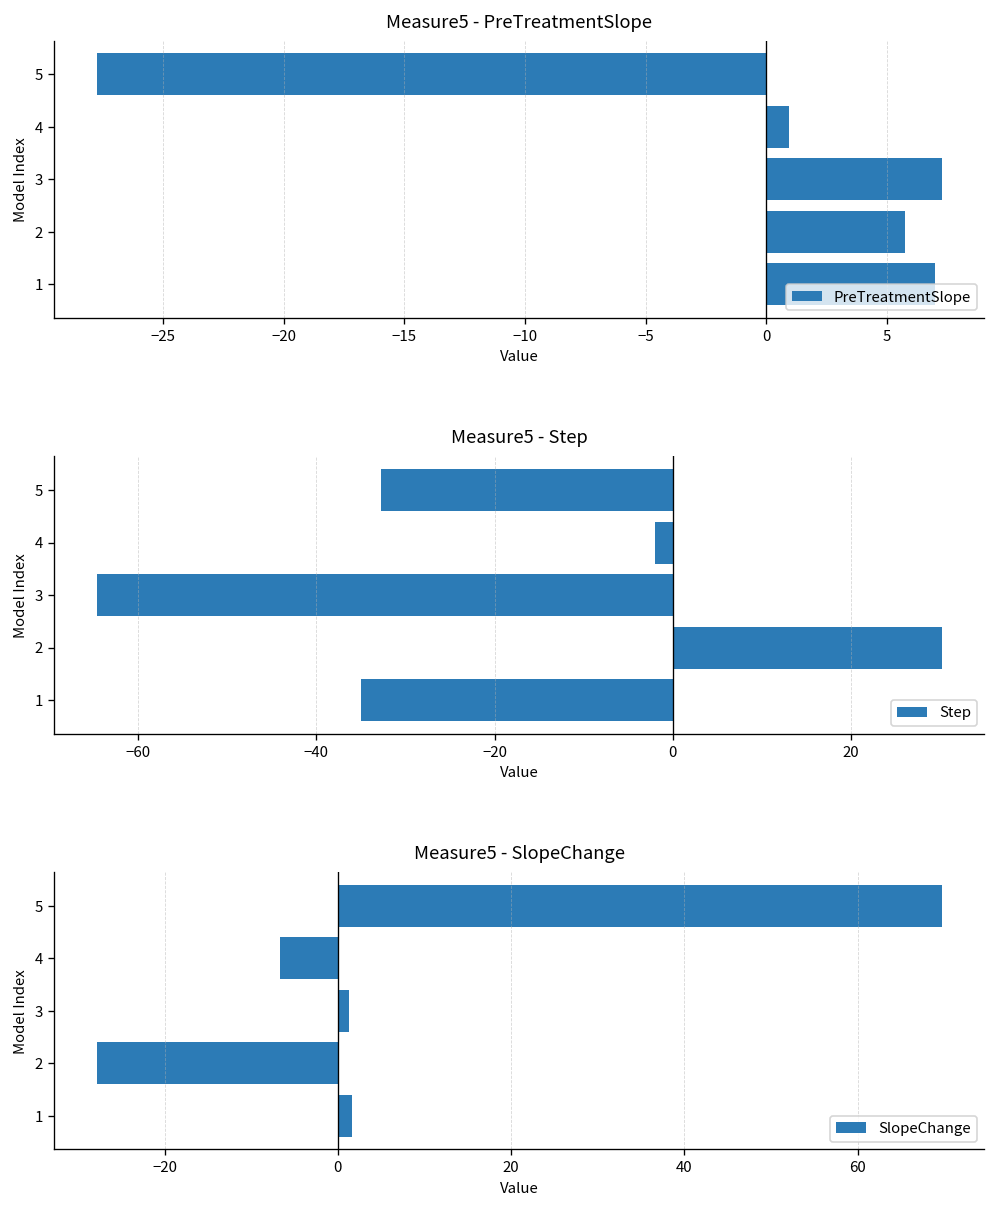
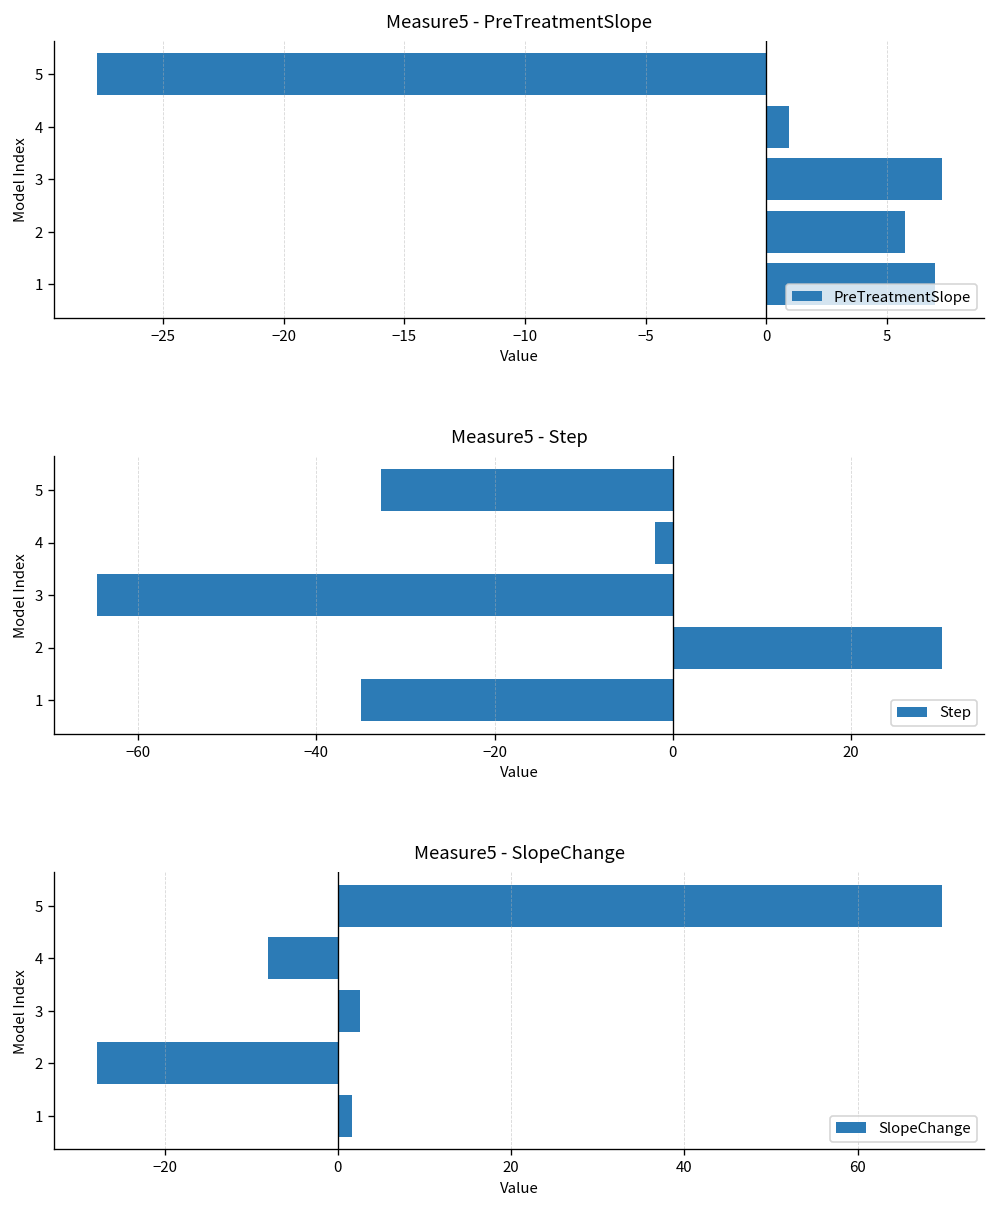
  {
    "Measure5 - PreTreatmentSlope": {
      "5": -27.8,
      "4": 0.9,
      "3": 7.3,
      "2": 5.8
    },
    "Measure5 - Step": {
      "5": -33,
      "4": -2,
      "3": -65,
      "2": 30,
      "1": -35
    },
    "Measure5 - SlopeChange": {
      "5": 70,
-     "4": -7,
-     "3": 1,
+     "4": -8,
+     "3": 3,
      "2": -28,
      "1": 2
    }
  }
